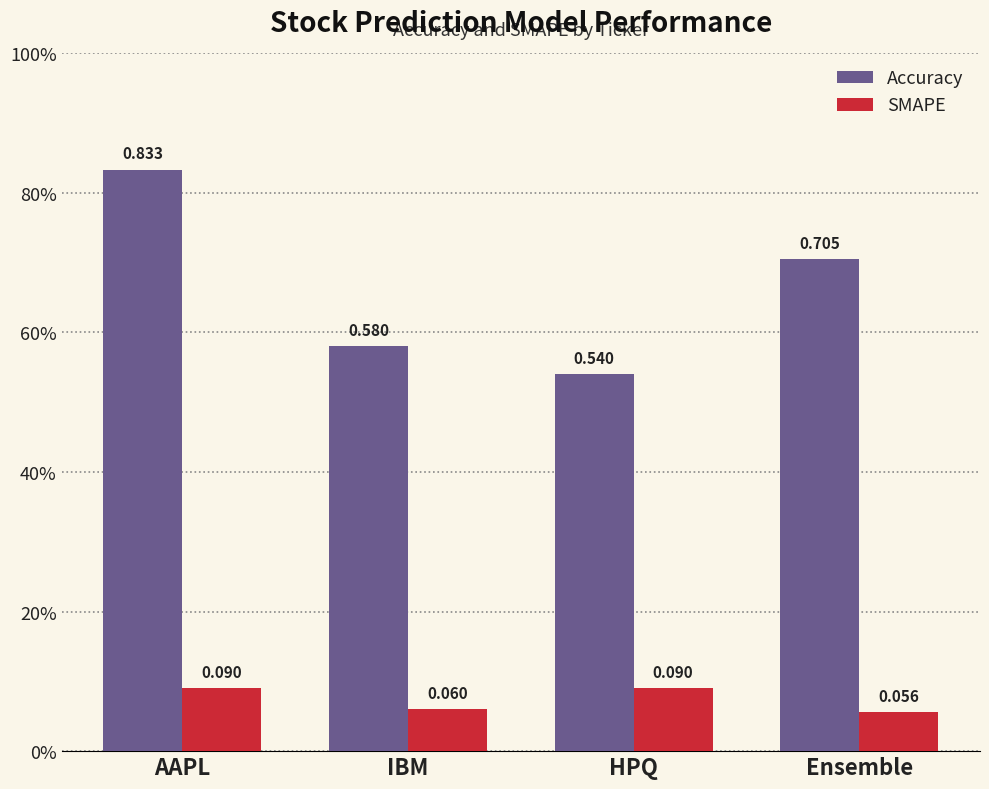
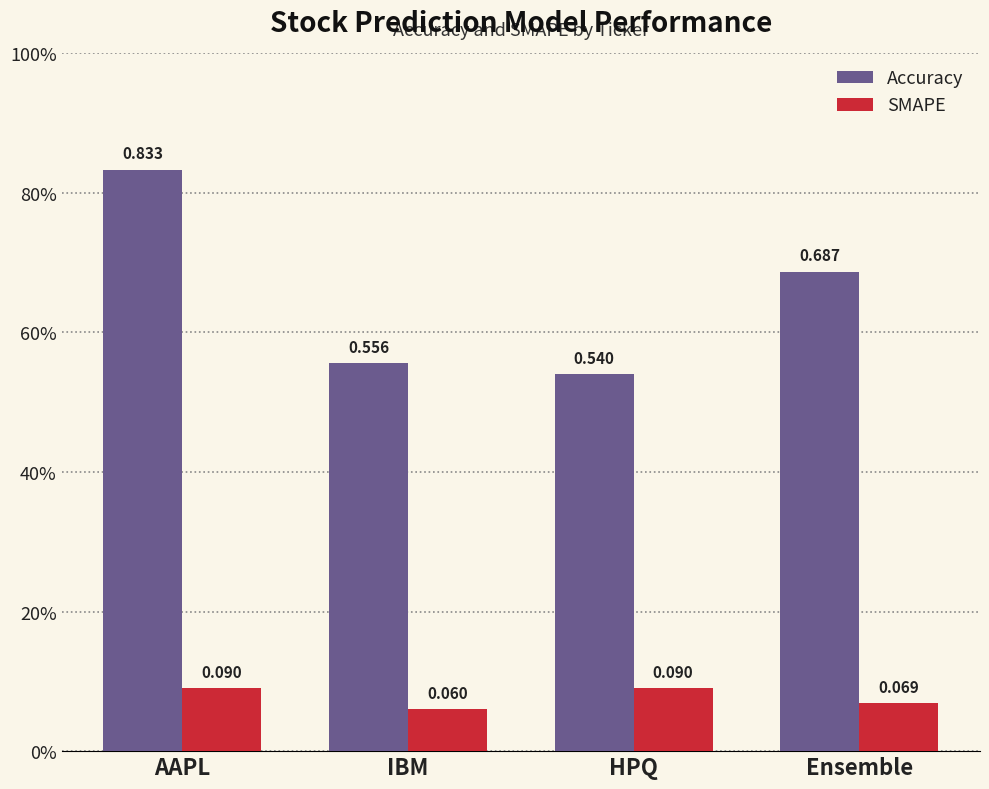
  {
    "Accuracy": {
      "AAPL": 0.833,
-     "IBM": 0.580,
+     "IBM": 0.556,
      "HPQ": 0.540,
-     "Ensemble": 0.705
+     "Ensemble": 0.687
    },
    "SMAPE": {
      "AAPL": 0.090,
      "IBM": 0.060,
      "HPQ": 0.090,
-     "Ensemble": 0.056
+     "Ensemble": 0.069
    }
  }
